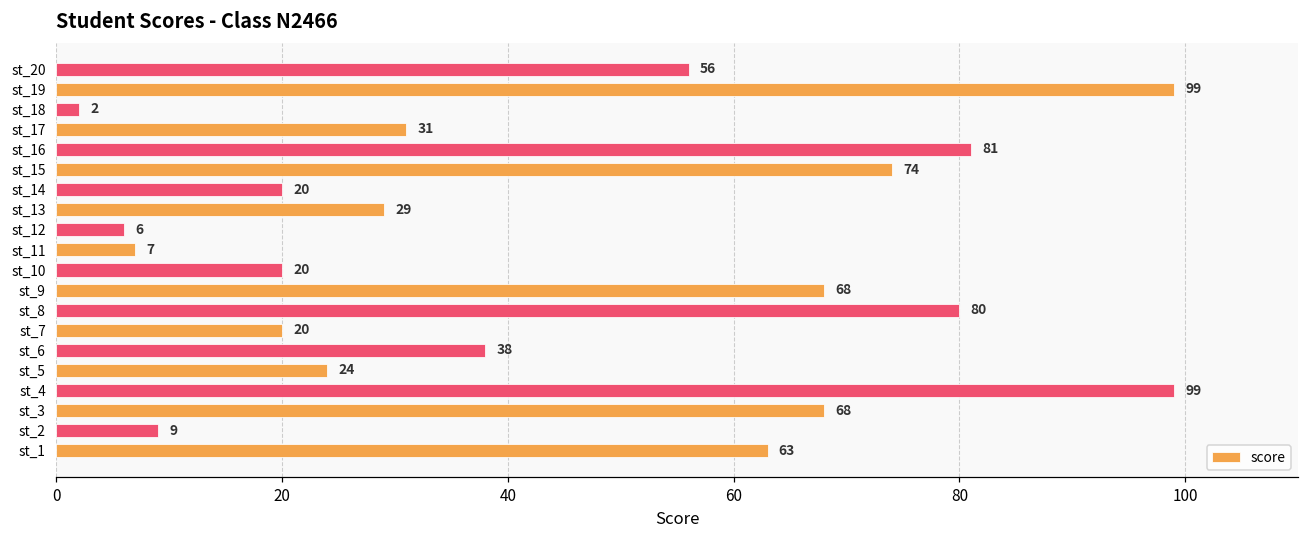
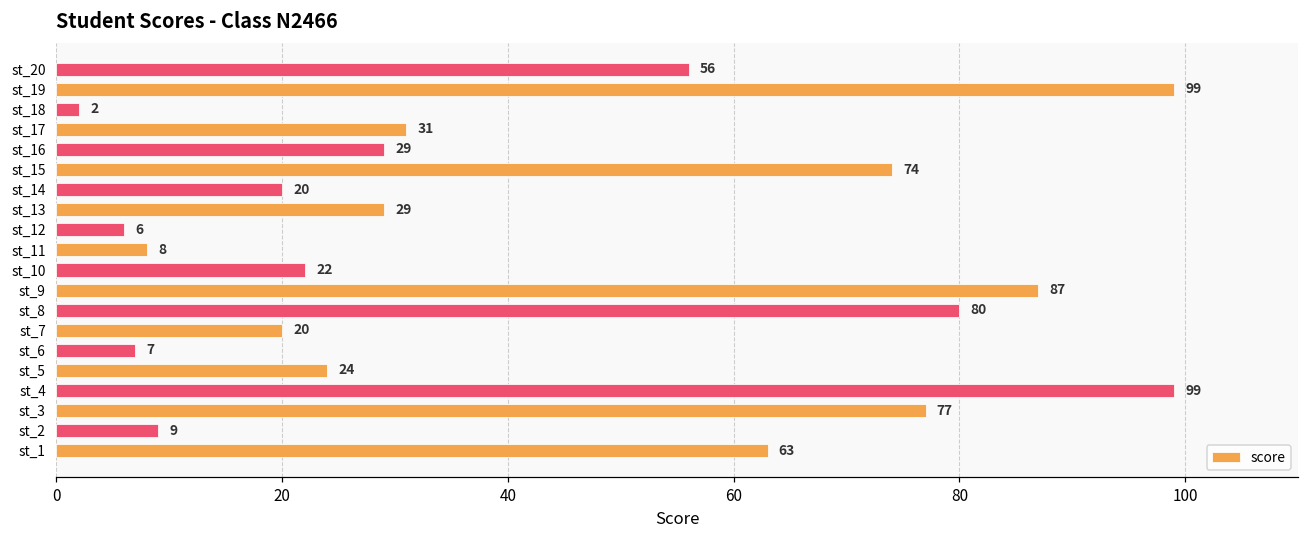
  {
    "st_20": 56,
    "st_19": 99,
    "st_18": 2,
    "st_17": 31,
-   "st_16": 81,
+   "st_16": 29,
    "st_15": 74,
    "st_14": 20,
    "st_13": 29,
    "st_12": 6,
-   "st_11": 7,
-   "st_10": 20,
-   "st_9": 68,
+   "st_11": 8,
+   "st_10": 22,
+   "st_9": 87,
    "st_8": 80,
    "st_7": 20,
-   "st_6": 38,
+   "st_6": 7,
    "st_5": 24,
    "st_4": 99,
-   "st_3": 68,
+   "st_3": 77,
    "st_2": 9,
    "st_1": 63
  }
